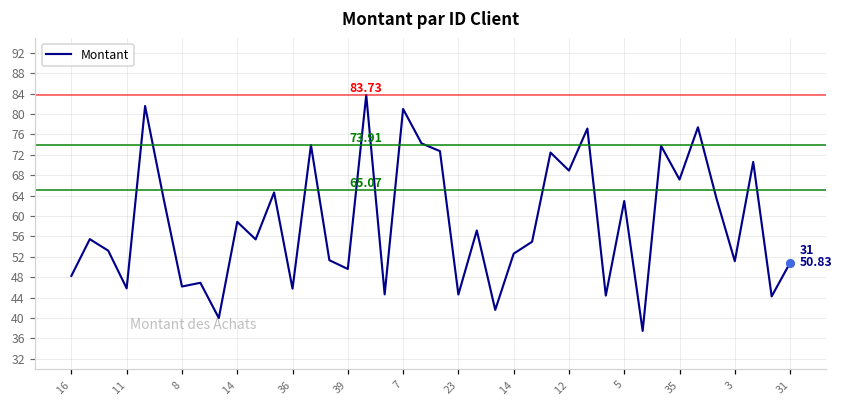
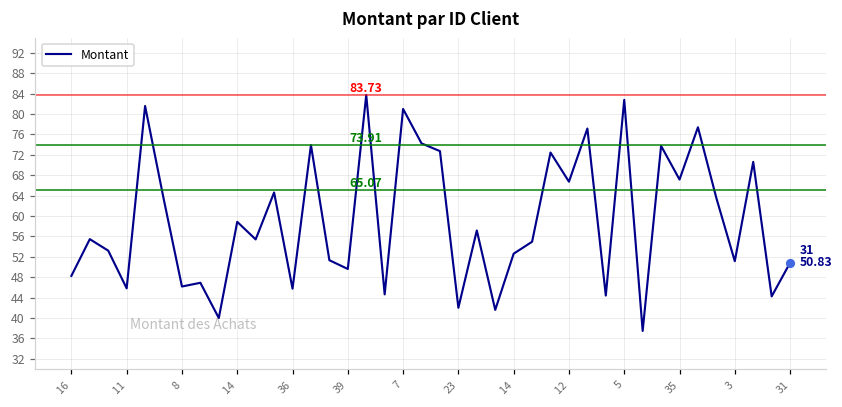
  {
    "Montant": {
      "16": 48,
      "11": 46,
      "8": 46,
-     "23": 45,
-     "12": 69,
-     "5": 63,
+     "23": 42,
+     "12": 67,
+     "5": 83,
      "35": 67
    }
  }
